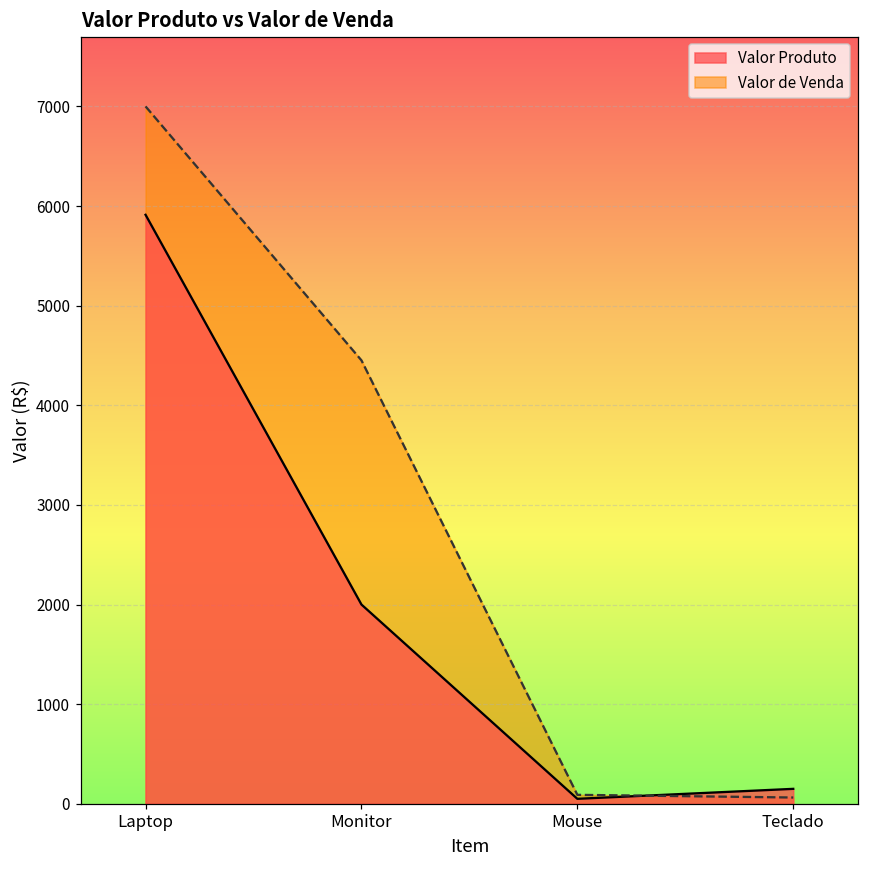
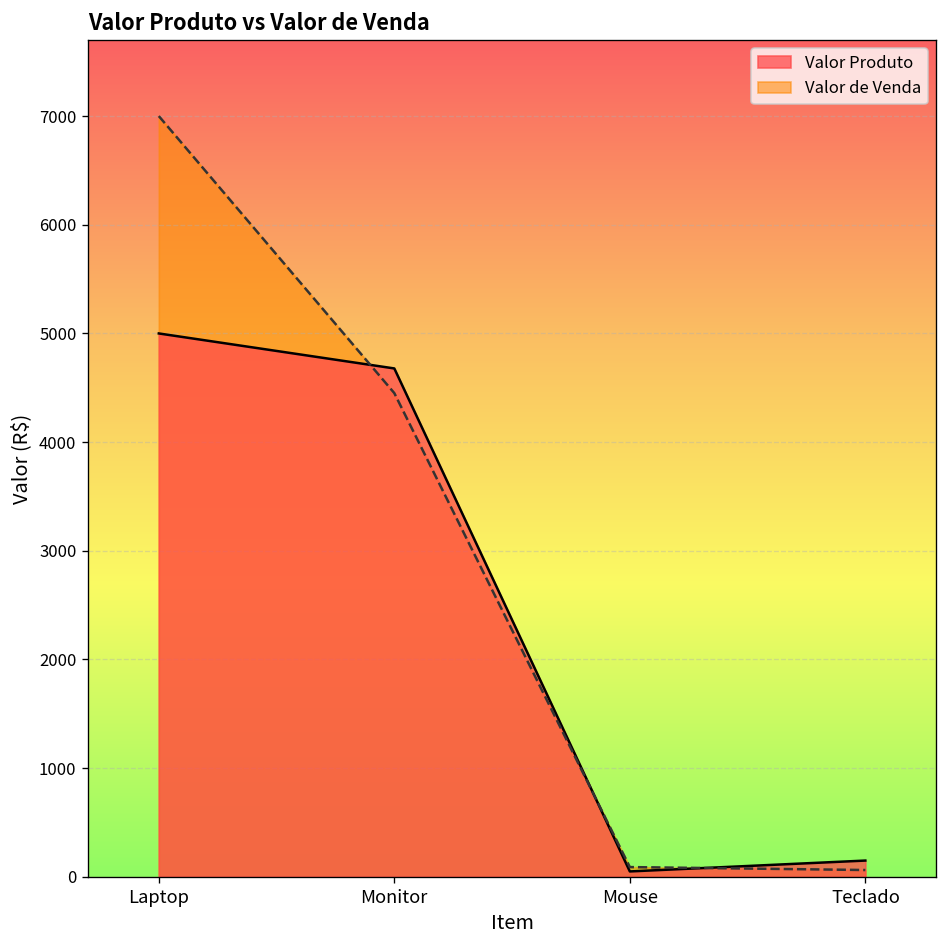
  {
    "Valor Produto": {
-     "Laptop": 5900,
-     "Monitor": 2000,
+     "Laptop": 5000,
+     "Monitor": 4700,
      "Mouse": 100,
      "Teclado": 200
    },
    "Valor de Venda": {
      "Laptop": 7000,
      "Monitor": 4500,
      "Mouse": 100,
      "Teclado": 100
    }
  }
